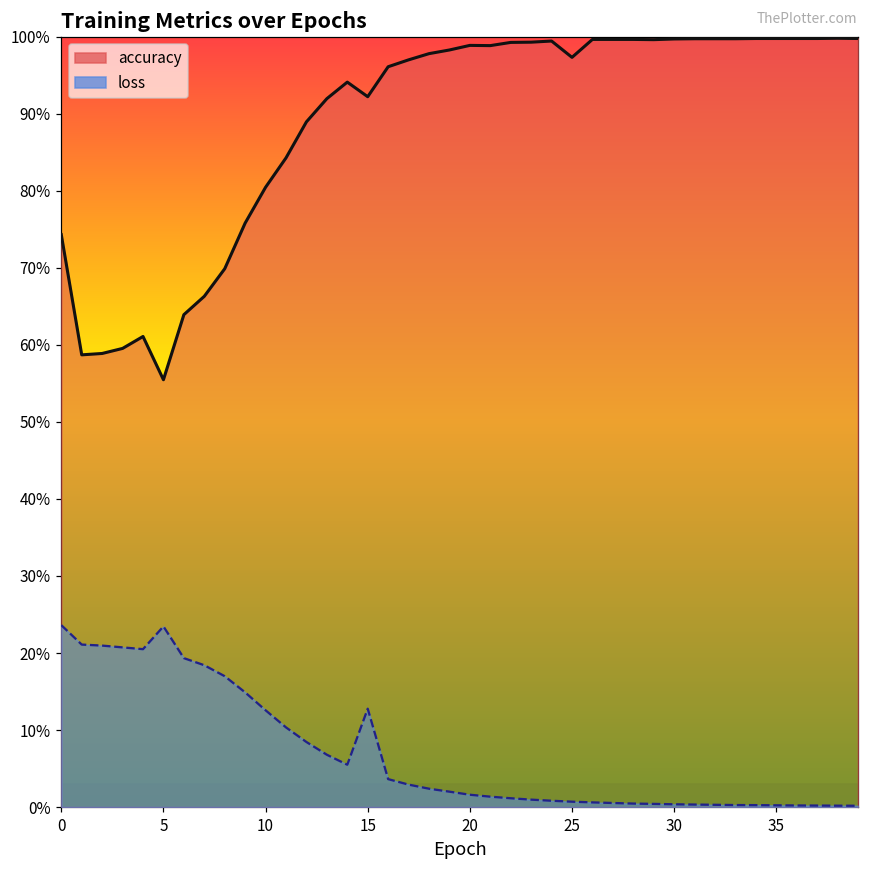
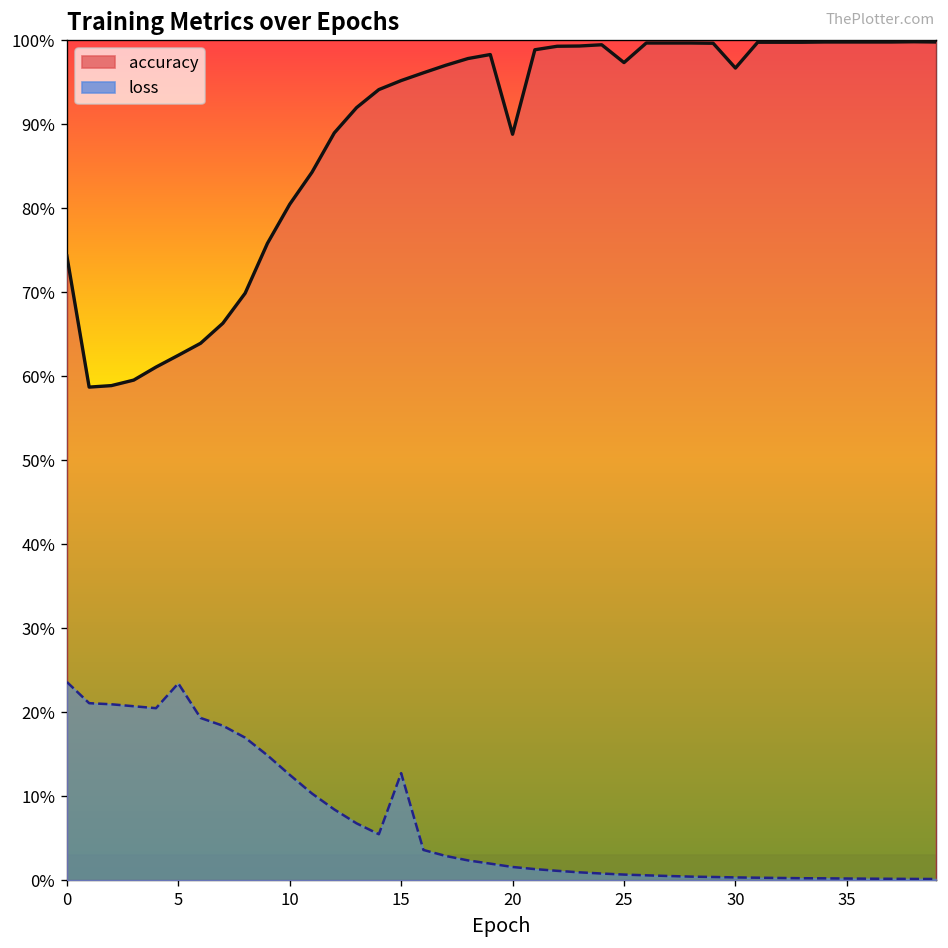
  {
    "accuracy": {
      "0": "74%",
-     "5": "55%",
+     "5": "62%",
      "10": "80%",
-     "15": "92%",
-     "20": "99%",
+     "15": "95%",
+     "20": "89%",
      "25": "97%",
-     "30": "100%",
+     "30": "97%",
      "35": "100%"
    },
    "loss": {
      "0": "24%",
      "5": "23%",
      "10": "13%",
      "15": "13%"
    }
  }
